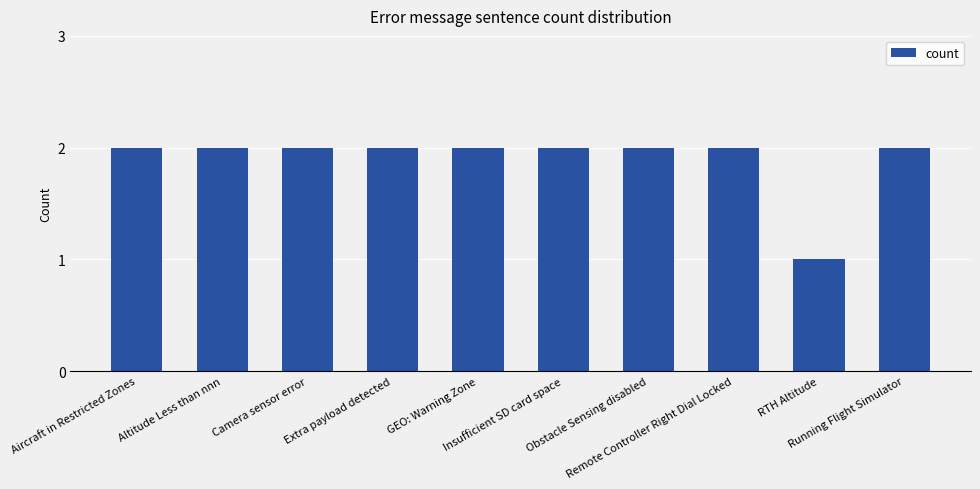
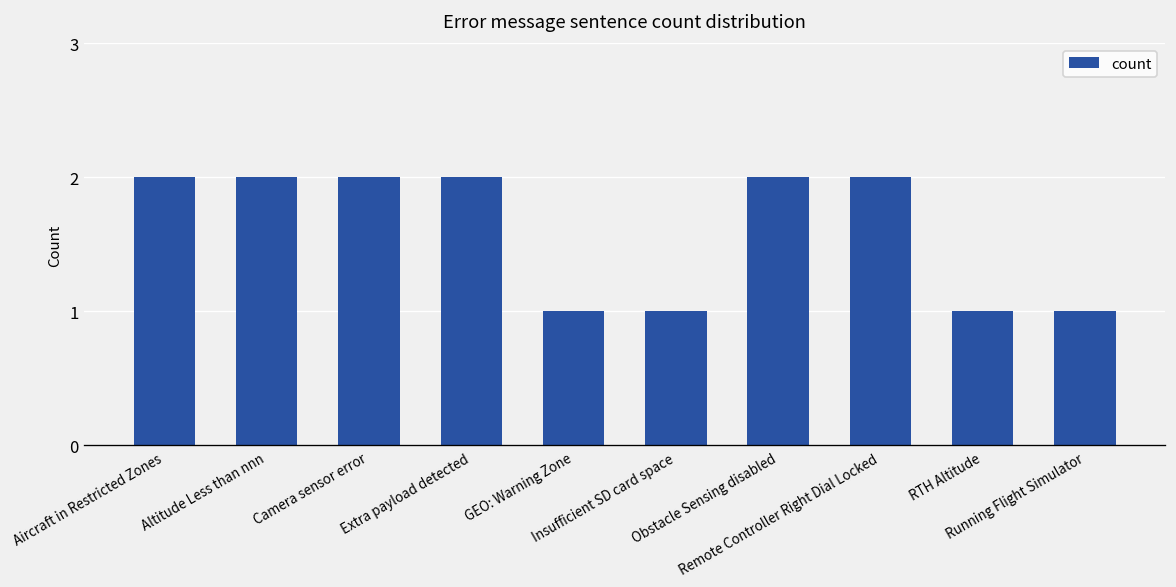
  {
    "Aircraft in Restricted Zones": 2,
    "Altitude Less than nnn": 2,
    "Camera sensor error": 2,
    "Extra payload detected": 2,
-   "GEO: Warning Zone": 2,
-   "Insufficient SD card space": 2,
+   "GEO: Warning Zone": 1,
+   "Insufficient SD card space": 1,
    "Obstacle Sensing disabled": 2,
    "Remote Controller Right Dial Locked": 2,
    "RTH Altitude": 1,
-   "Running Flight Simulator": 2
+   "Running Flight Simulator": 1
  }
